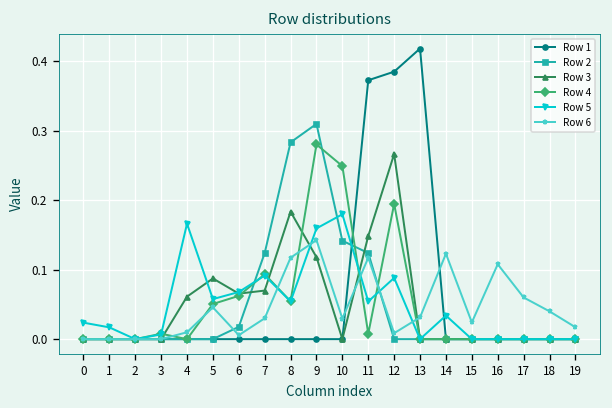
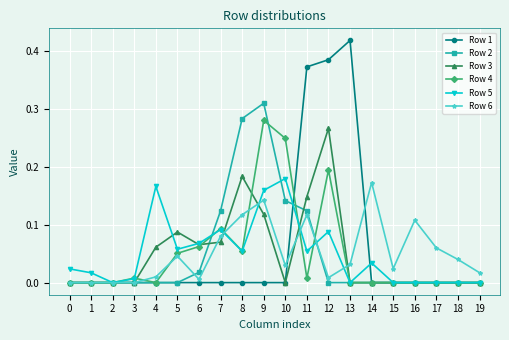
  {
    "Row 1": {
      "6": 0.00,
      "7": 0.00,
      "8": 0.00,
      "9": 0.00,
      "11": 0.37,
      "12": 0.38,
      "13": 0.42
    },
    "Row 6": {
      "4": 0.01,
      "5": 0.05,
      "6": 0.01,
-     "7": 0.03,
+     "7": 0.08,
      "8": 0.12,
      "9": 0.14,
      "10": 0.03,
      "11": 0.12,
      "12": 0.01,
      "13": 0.03,
-     "14": 0.12,
+     "14": 0.17,
      "15": 0.02,
      "16": 0.11,
      "17": 0.06,
      "18": 0.04,
      "19": 0.02
    }
  }
